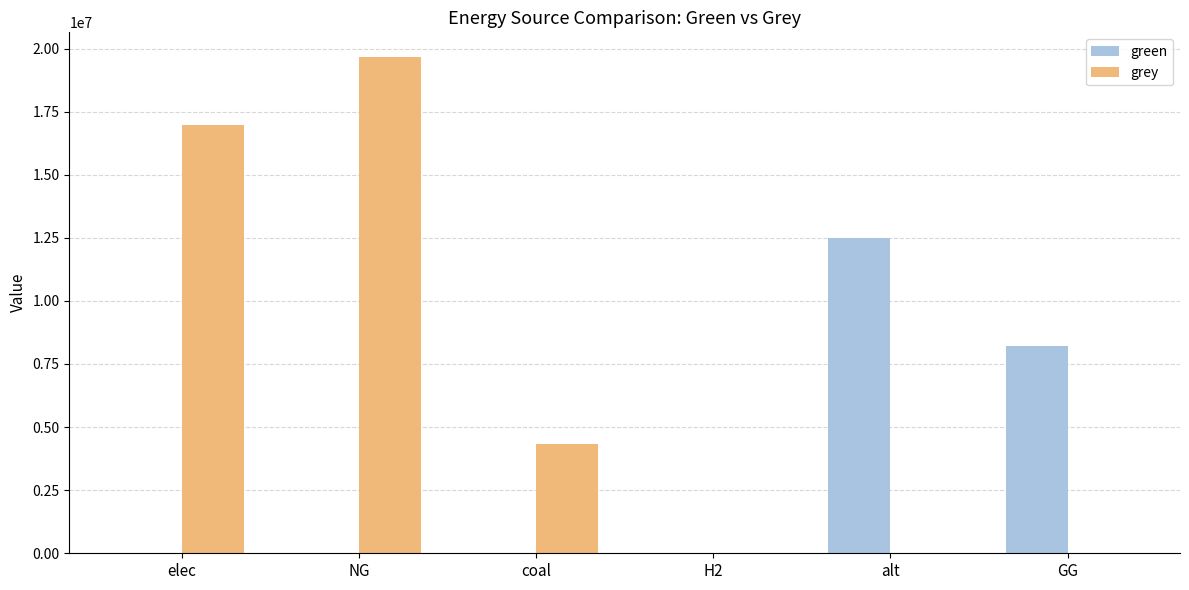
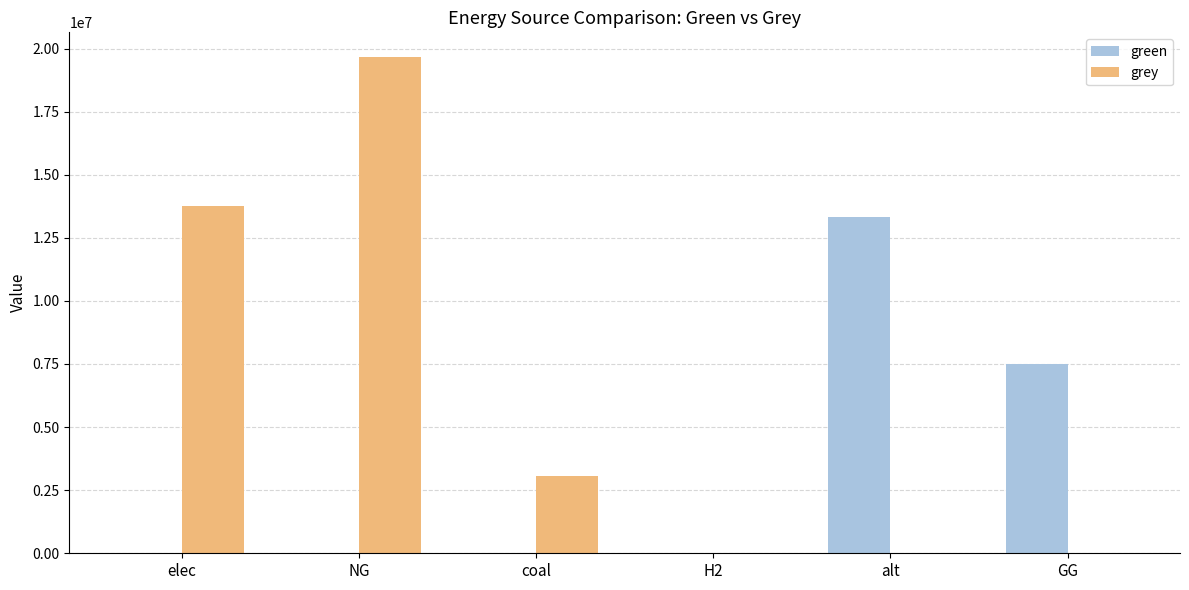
  {
    "green": {
      "elec": 0,
      "NG": 0,
      "coal": 0,
      "H2": 0,
-     "alt": 12500000,
-     "GG": 8200000
+     "alt": 13300000,
+     "GG": 7500000
    },
    "grey": {
-     "elec": 17000000,
+     "elec": 13800000,
      "NG": 19700000,
-     "coal": 4300000,
+     "coal": 3100000,
      "H2": 0,
      "alt": 0,
      "GG": 0
    }
  }
